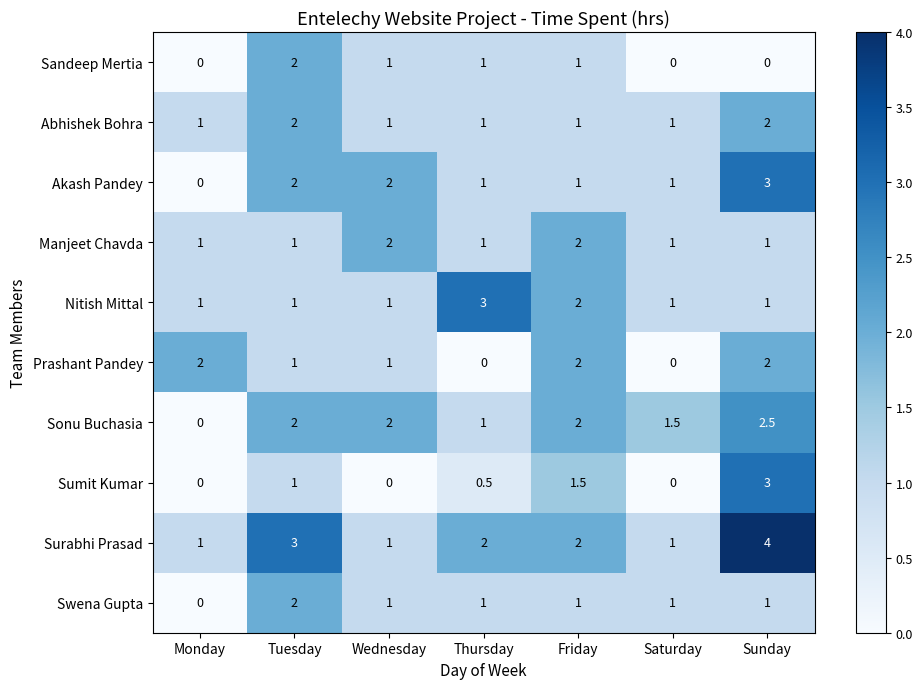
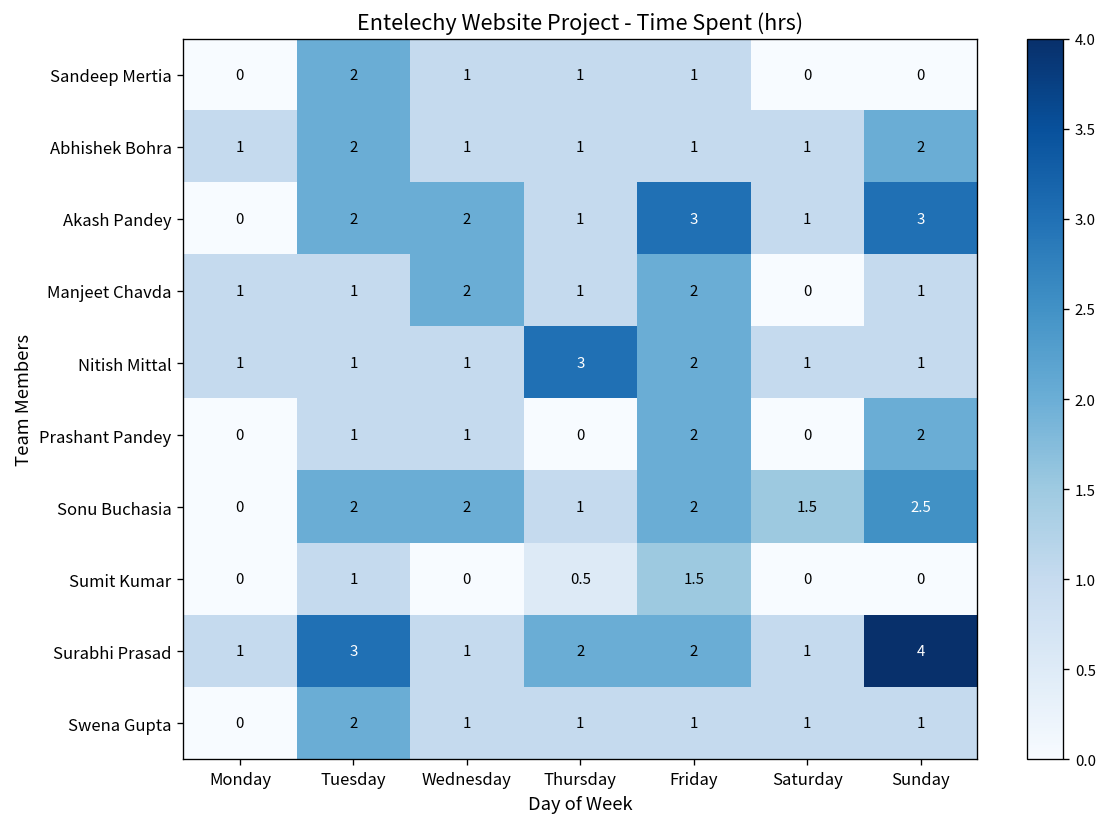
  {
    "Sandeep Mertia": {
      "Monday": 0,
      "Tuesday": 2,
      "Wednesday": 1,
      "Thursday": 1,
      "Friday": 1,
      "Saturday": 0,
      "Sunday": 0
    },
    "Abhishek Bohra": {
      "Monday": 1,
      "Tuesday": 2,
      "Wednesday": 1,
      "Thursday": 1,
      "Friday": 1,
      "Saturday": 1,
      "Sunday": 2
    },
    "Akash Pandey": {
      "Monday": 0,
      "Tuesday": 2,
      "Wednesday": 2,
      "Thursday": 1,
-     "Friday": 1,
+     "Friday": 3,
      "Saturday": 1,
      "Sunday": 3
    },
    "Manjeet Chavda": {
      "Monday": 1,
      "Tuesday": 1,
      "Wednesday": 2,
      "Thursday": 1,
      "Friday": 2,
-     "Saturday": 1,
+     "Saturday": 0,
      "Sunday": 1
    },
    "Nitish Mittal": {
      "Monday": 1,
      "Tuesday": 1,
      "Wednesday": 1,
      "Thursday": 3,
      "Friday": 2,
      "Saturday": 1,
      "Sunday": 1
    },
    "Prashant Pandey": {
-     "Monday": 2,
+     "Monday": 0,
      "Tuesday": 1,
      "Wednesday": 1,
      "Thursday": 0,
      "Friday": 2,
      "Saturday": 0,
      "Sunday": 2
    },
    "Sonu Buchasia": {
      "Monday": 0,
      "Tuesday": 2,
      "Wednesday": 2,
      "Thursday": 1,
      "Friday": 2,
      "Saturday": 1.5,
      "Sunday": 2.5
    },
    "Sumit Kumar": {
      "Monday": 0,
      "Tuesday": 1,
      "Wednesday": 0,
      "Thursday": 0.5,
      "Friday": 1.5,
      "Saturday": 0,
-     "Sunday": 3
+     "Sunday": 0
    },
    "Surabhi Prasad": {
      "Monday": 1,
      "Tuesday": 3,
      "Wednesday": 1,
      "Thursday": 2,
      "Friday": 2,
      "Saturday": 1,
      "Sunday": 4
    },
    "Swena Gupta": {
      "Monday": 0,
      "Tuesday": 2,
      "Wednesday": 1,
      "Thursday": 1,
      "Friday": 1,
      "Saturday": 1,
      "Sunday": 1
    }
  }
